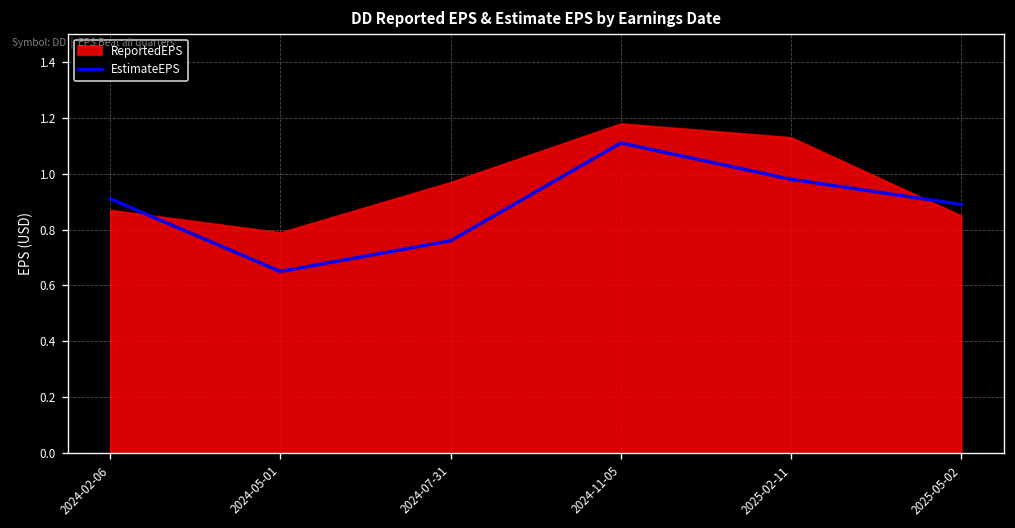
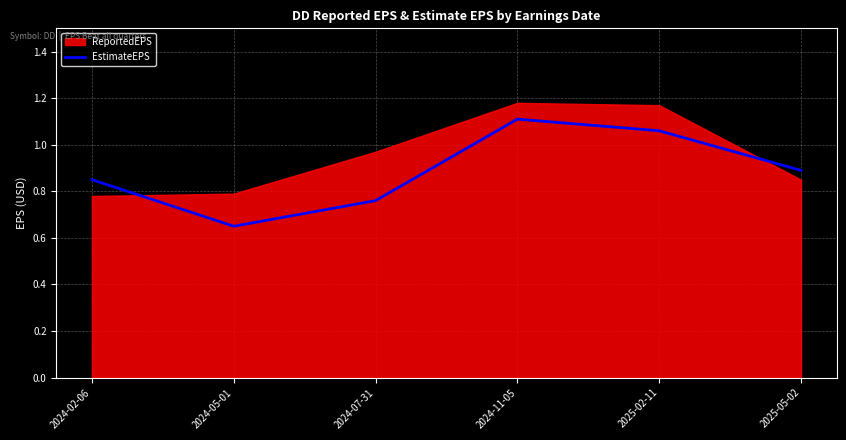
  {
    "EstimateEPS": {
-     "2024-02-06": 0.91,
+     "2024-02-06": 0.85,
      "2024-05-01": 0.65,
      "2024-07-31": 0.76,
      "2024-11-05": 1.11,
-     "2025-02-11": 0.98,
+     "2025-02-11": 1.06,
      "2025-05-02": 0.89
    },
    "ReportedEPS": {
-     "2024-02-06": 0.87,
+     "2024-02-06": 0.78,
      "2024-05-01": 0.79,
      "2024-07-31": 0.97,
      "2024-11-05": 1.18,
-     "2025-02-11": 1.13,
+     "2025-02-11": 1.17,
      "2025-05-02": 0.85
    }
  }
